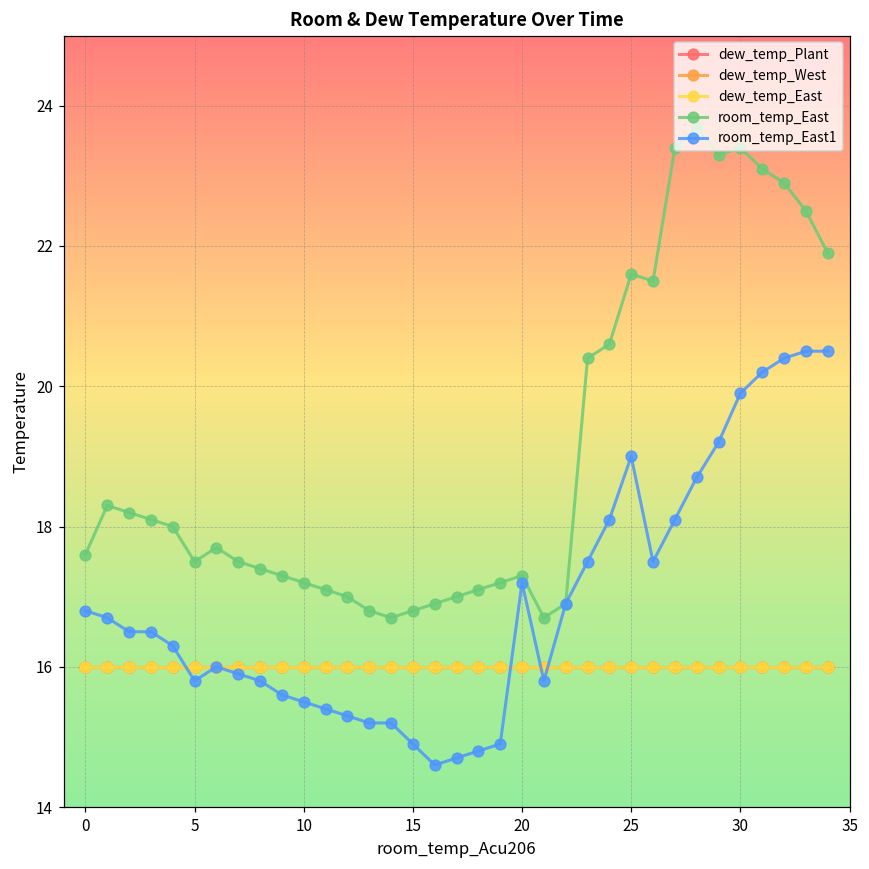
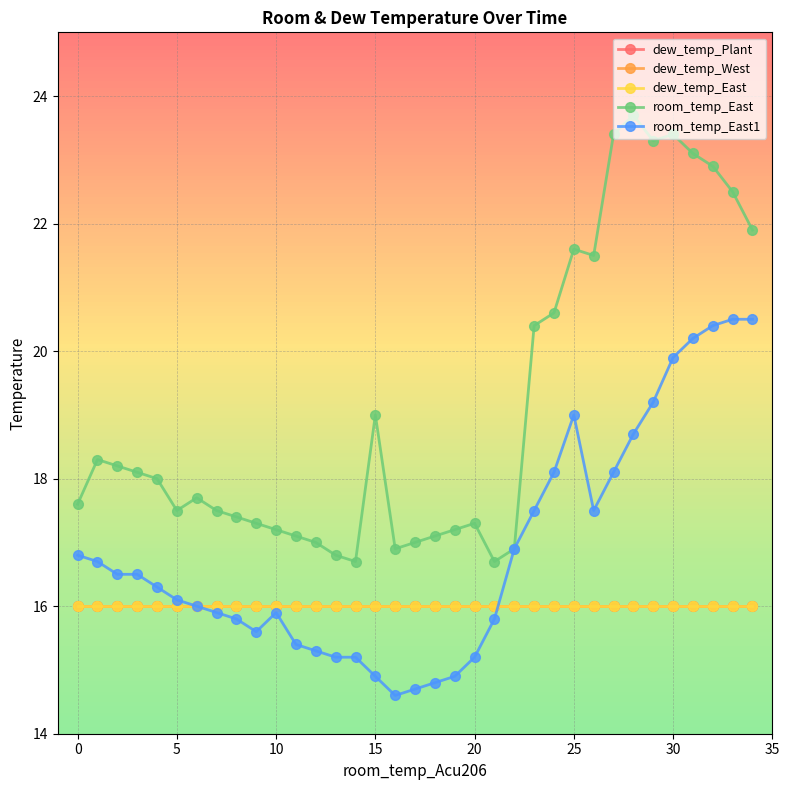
  {
    "dew_temp_East": {
      "0": 16.0,
      "5": 16.0,
      "10": 16.0,
      "15": 16.0,
      "20": 16.0,
      "25": 16.0,
      "30": 16.0
    },
    "room_temp_East": {
      "0": 17.6,
      "5": 17.5,
      "10": 17.2,
-     "15": 16.8,
+     "15": 19.0,
      "20": 17.3,
      "25": 21.6
    },
    "room_temp_East1": {
      "0": 16.8,
-     "5": 15.8,
-     "10": 15.5,
+     "5": 16.1,
+     "10": 15.9,
      "15": 14.9,
-     "20": 17.2,
+     "20": 15.2,
      "25": 19.0,
      "30": 19.9
    }
  }
